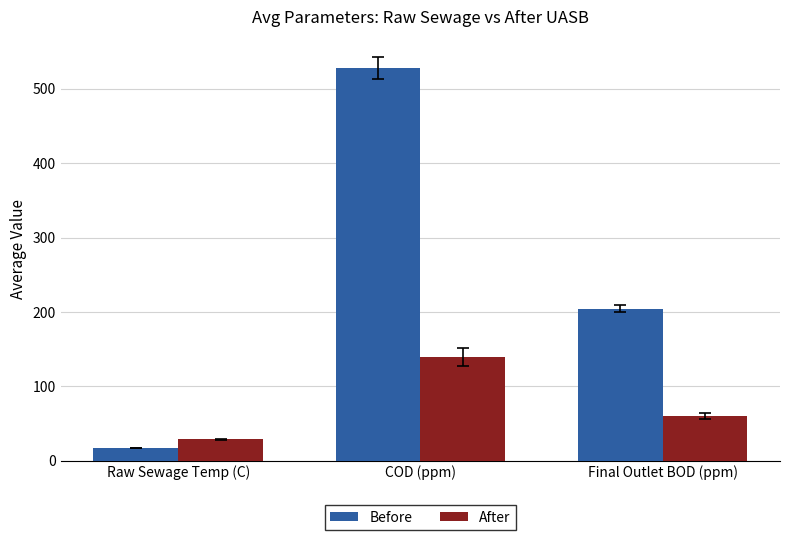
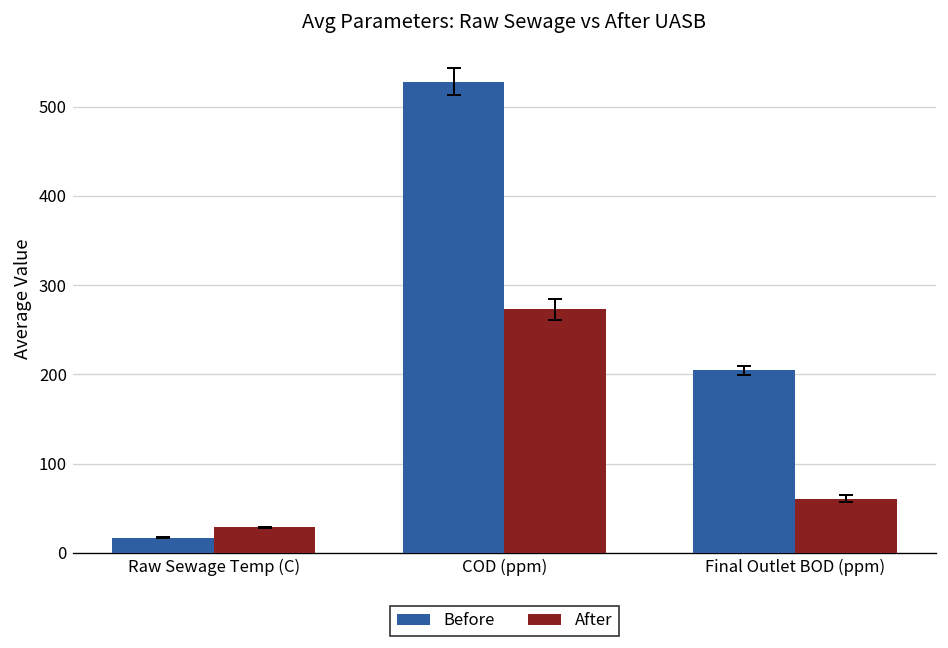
  {
    "After": {
      "Raw Sewage Temp (C)": 30,
-     "COD (ppm)": 140,
+     "COD (ppm)": 270,
      "Final Outlet BOD (ppm)": 60
    }
  }
